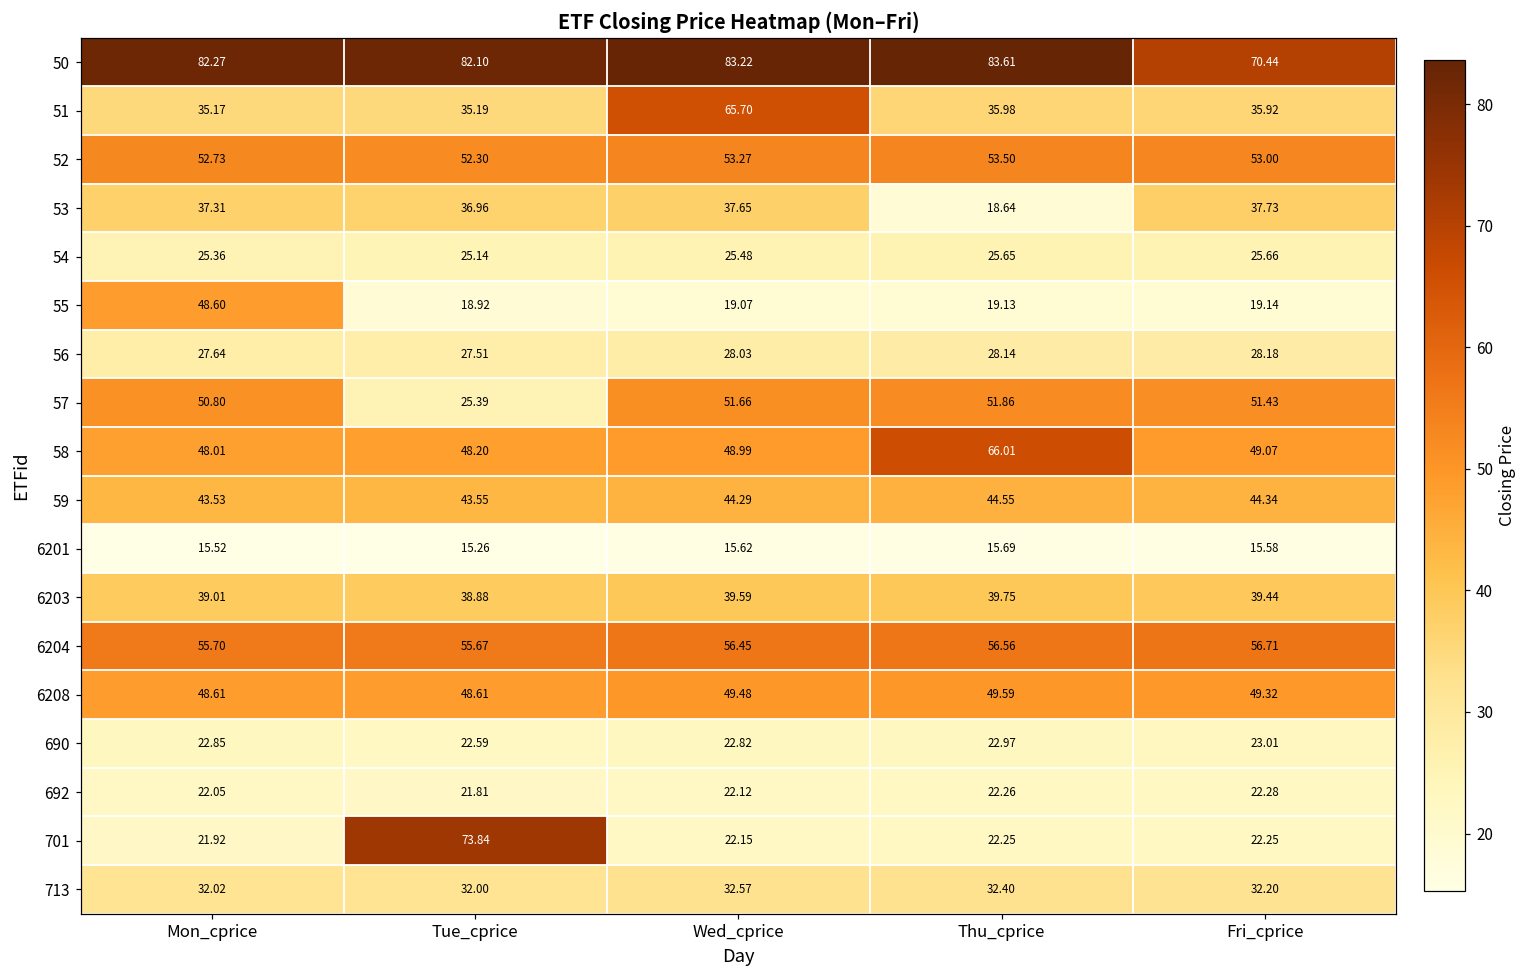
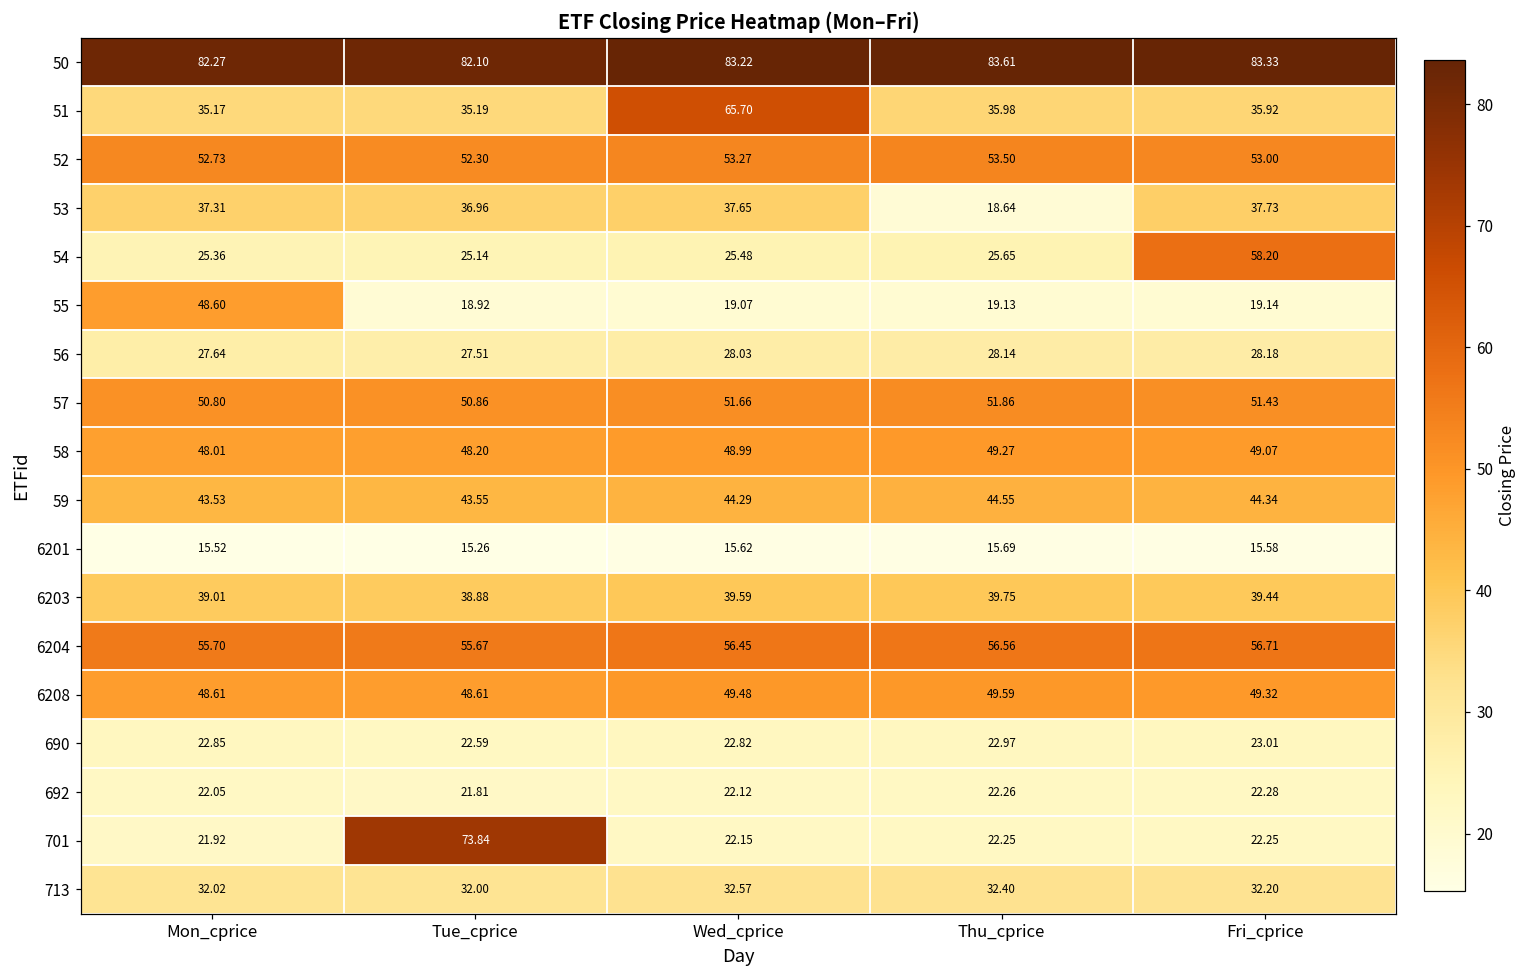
  {
    "50": {
      "Mon_cprice": 82.27,
      "Tue_cprice": 82.10,
      "Wed_cprice": 83.22,
      "Thu_cprice": 83.61,
-     "Fri_cprice": 70.44
+     "Fri_cprice": 83.33
    },
    "51": {
      "Mon_cprice": 35.17,
      "Tue_cprice": 35.19,
      "Wed_cprice": 65.70,
      "Thu_cprice": 35.98,
      "Fri_cprice": 35.92
    },
    "52": {
      "Mon_cprice": 52.73,
      "Tue_cprice": 52.30,
      "Wed_cprice": 53.27,
      "Thu_cprice": 53.50,
      "Fri_cprice": 53.00
    },
    "53": {
      "Mon_cprice": 37.31,
      "Tue_cprice": 36.96,
      "Wed_cprice": 37.65,
      "Thu_cprice": 18.64,
      "Fri_cprice": 37.73
    },
    "54": {
      "Mon_cprice": 25.36,
      "Tue_cprice": 25.14,
      "Wed_cprice": 25.48,
      "Thu_cprice": 25.65,
-     "Fri_cprice": 25.66
+     "Fri_cprice": 58.20
    },
    "55": {
      "Mon_cprice": 48.60,
      "Tue_cprice": 18.92,
      "Wed_cprice": 19.07,
      "Thu_cprice": 19.13,
      "Fri_cprice": 19.14
    },
    "56": {
      "Mon_cprice": 27.64,
      "Tue_cprice": 27.51,
      "Wed_cprice": 28.03,
      "Thu_cprice": 28.14,
      "Fri_cprice": 28.18
    },
    "57": {
      "Mon_cprice": 50.80,
-     "Tue_cprice": 25.39,
+     "Tue_cprice": 50.86,
      "Wed_cprice": 51.66,
      "Thu_cprice": 51.86,
      "Fri_cprice": 51.43
    },
    "58": {
      "Mon_cprice": 48.01,
      "Tue_cprice": 48.20,
      "Wed_cprice": 48.99,
-     "Thu_cprice": 66.01,
+     "Thu_cprice": 49.27,
      "Fri_cprice": 49.07
    },
    "59": {
      "Mon_cprice": 43.53,
      "Tue_cprice": 43.55,
      "Wed_cprice": 44.29,
      "Thu_cprice": 44.55,
      "Fri_cprice": 44.34
    },
    "6201": {
      "Mon_cprice": 15.52,
      "Tue_cprice": 15.26,
      "Wed_cprice": 15.62,
      "Thu_cprice": 15.69,
      "Fri_cprice": 15.58
    },
    "6203": {
      "Mon_cprice": 39.01,
      "Tue_cprice": 38.88,
      "Wed_cprice": 39.59,
      "Thu_cprice": 39.75,
      "Fri_cprice": 39.44
    },
    "6204": {
      "Mon_cprice": 55.70,
      "Tue_cprice": 55.67,
      "Wed_cprice": 56.45,
      "Thu_cprice": 56.56,
      "Fri_cprice": 56.71
    },
    "6208": {
      "Mon_cprice": 48.61,
      "Tue_cprice": 48.61,
      "Wed_cprice": 49.48,
      "Thu_cprice": 49.59,
      "Fri_cprice": 49.32
    },
    "690": {
      "Mon_cprice": 22.85,
      "Tue_cprice": 22.59,
      "Wed_cprice": 22.82,
      "Thu_cprice": 22.97,
      "Fri_cprice": 23.01
    },
    "692": {
      "Mon_cprice": 22.05,
      "Tue_cprice": 21.81,
      "Wed_cprice": 22.12,
      "Thu_cprice": 22.26,
      "Fri_cprice": 22.28
    },
    "701": {
      "Mon_cprice": 21.92,
      "Tue_cprice": 73.84,
      "Wed_cprice": 22.15,
      "Thu_cprice": 22.25,
      "Fri_cprice": 22.25
    },
    "713": {
      "Mon_cprice": 32.02,
      "Tue_cprice": 32.00,
      "Wed_cprice": 32.57,
      "Thu_cprice": 32.40,
      "Fri_cprice": 32.20
    }
  }
